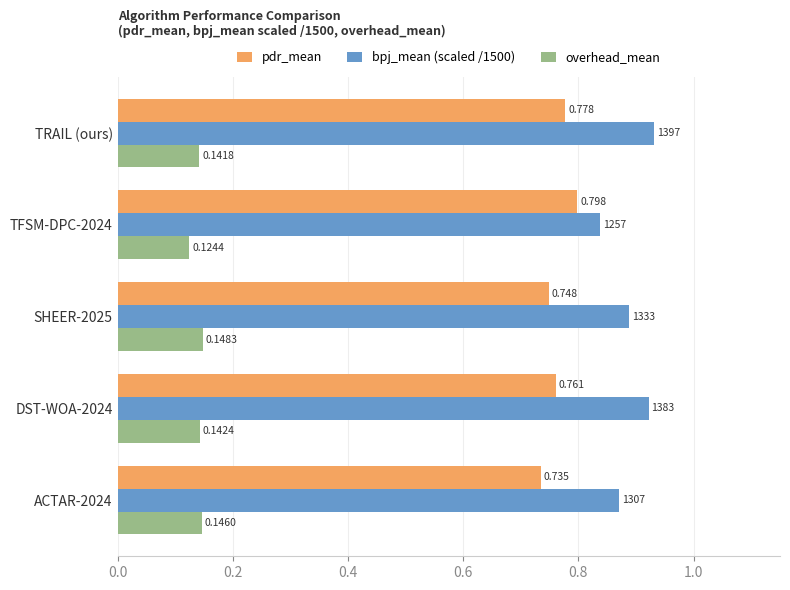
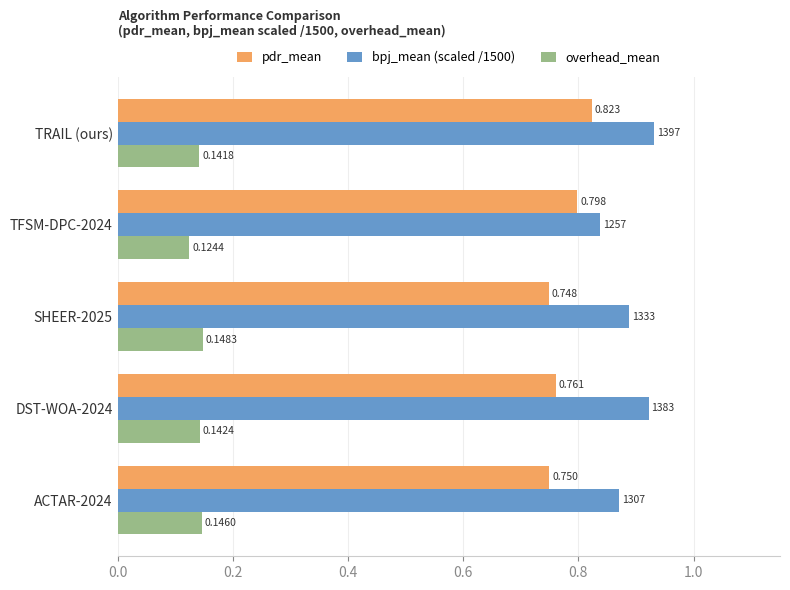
  {
    "pdr_mean": {
-     "TRAIL (ours)": 0.778,
+     "TRAIL (ours)": 0.823,
      "TFSM-DPC-2024": 0.798,
      "SHEER-2025": 0.748,
      "DST-WOA-2024": 0.761,
-     "ACTAR-2024": 0.735
+     "ACTAR-2024": 0.750
    },
    "overhead_mean": {
      "TRAIL (ours)": 0.1418,
      "TFSM-DPC-2024": 0.1244,
      "SHEER-2025": 0.1483,
      "DST-WOA-2024": 0.1424,
      "ACTAR-2024": 0.1460
    }
  }
